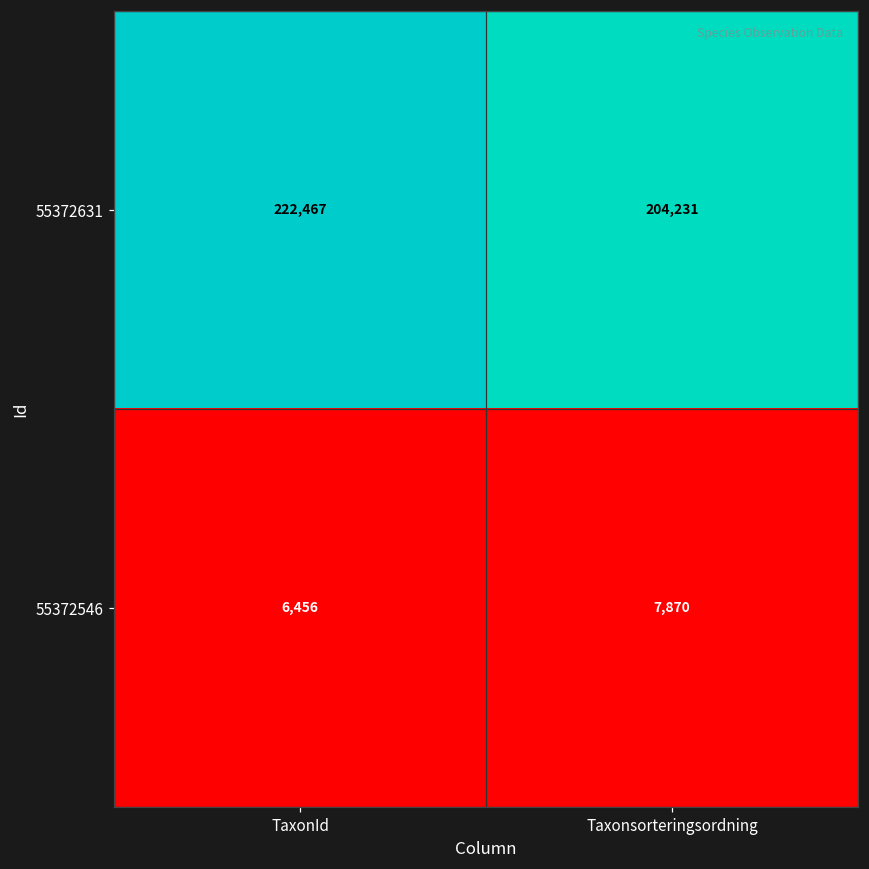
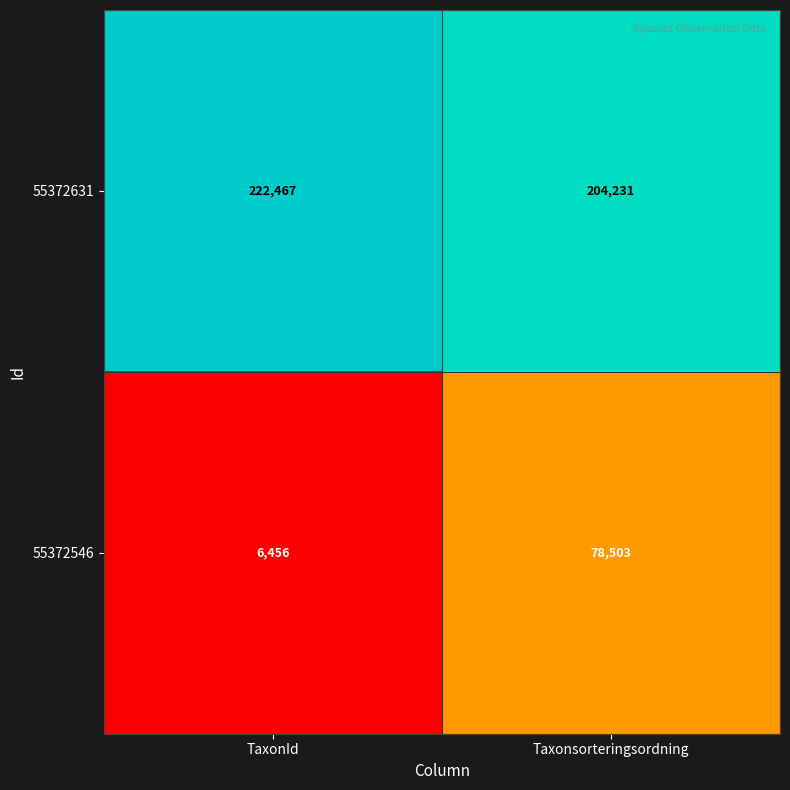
  {
    "55372631": {
      "TaxonId": "222,467"
    },
    "55372546": {
      "TaxonId": "6,456",
-     "Taxonsorteringsordning": "7,870"
+     "Taxonsorteringsordning": "78,503"
    }
  }
